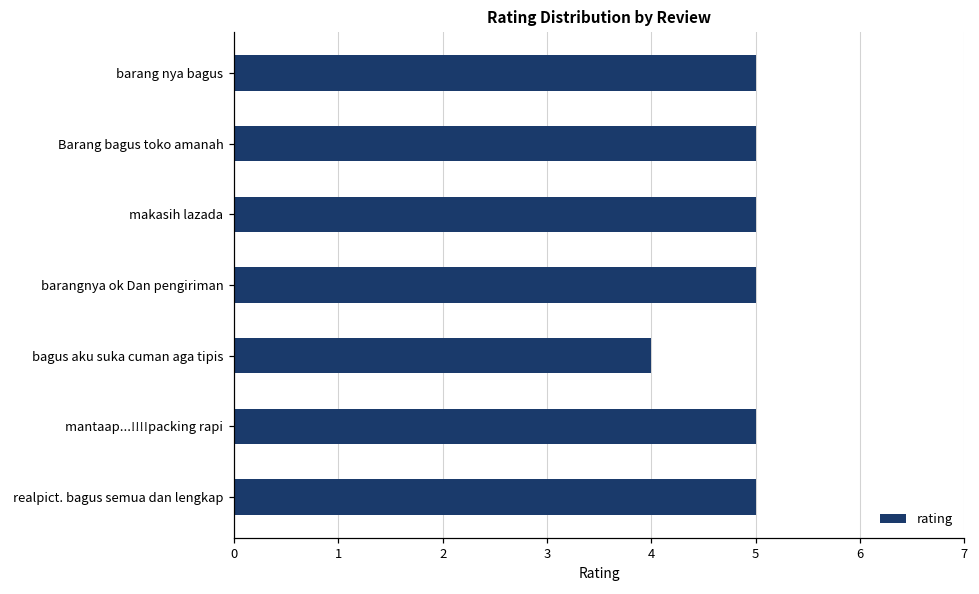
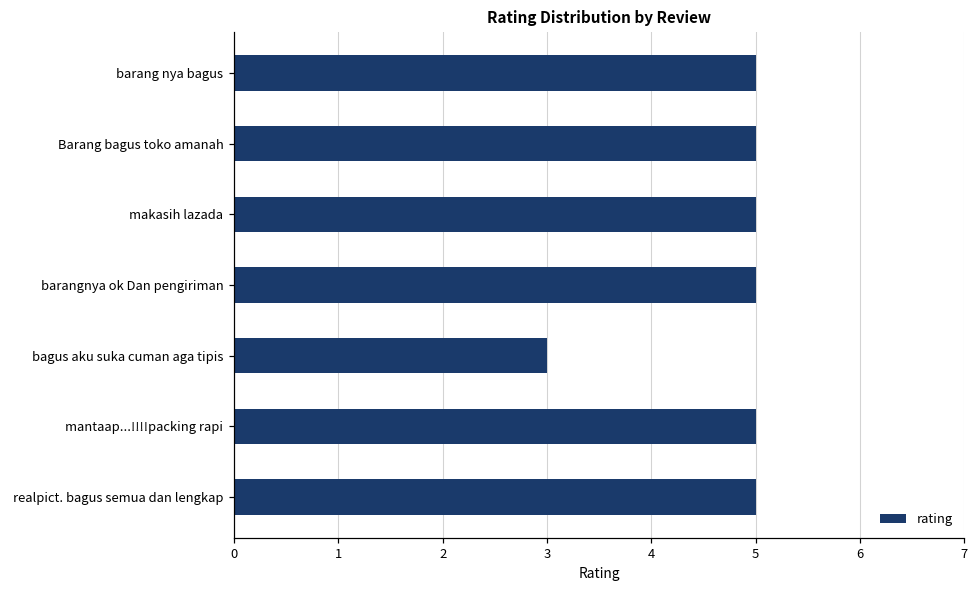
  {
    "barang nya bagus": 5,
    "Barang bagus toko amanah": 5,
    "makasih lazada": 5,
    "barangnya ok Dan pengiriman": 5,
-   "bagus aku suka cuman aga tipis": 4,
+   "bagus aku suka cuman aga tipis": 3,
    "mantaap...!!!!packing rapi": 5,
    "realpict. bagus semua dan lengkap": 5
  }
